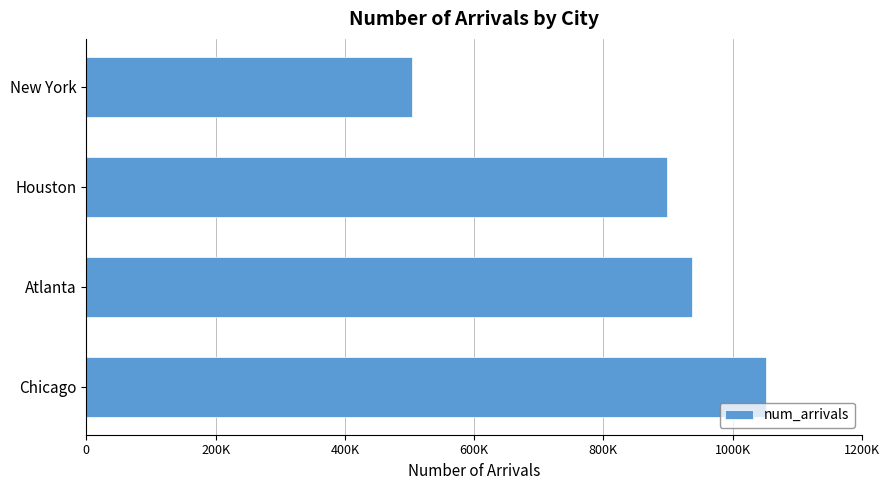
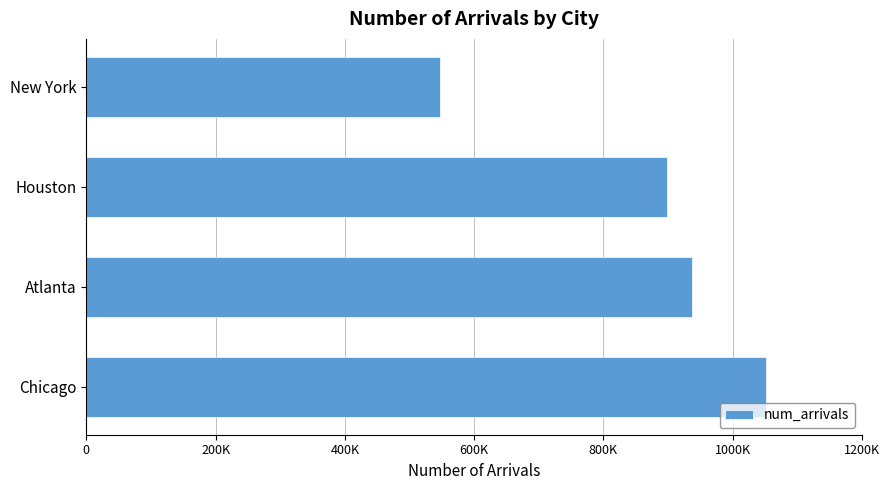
  {
-   "New York": 500000,
+   "New York": 550000,
    "Houston": 900000,
    "Atlanta": 940000,
    "Chicago": 1050000
  }
